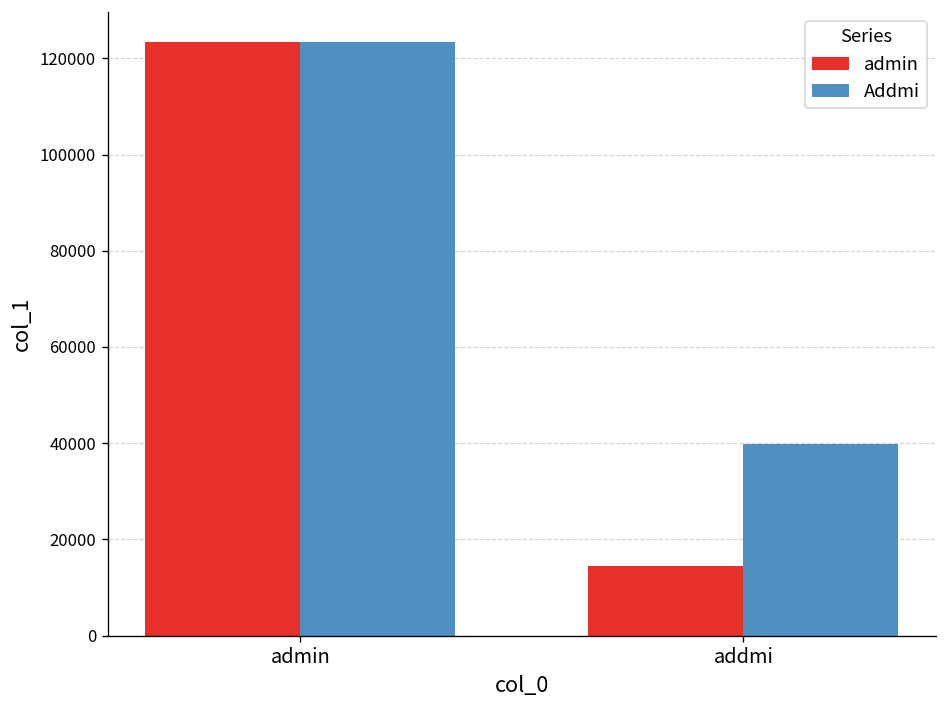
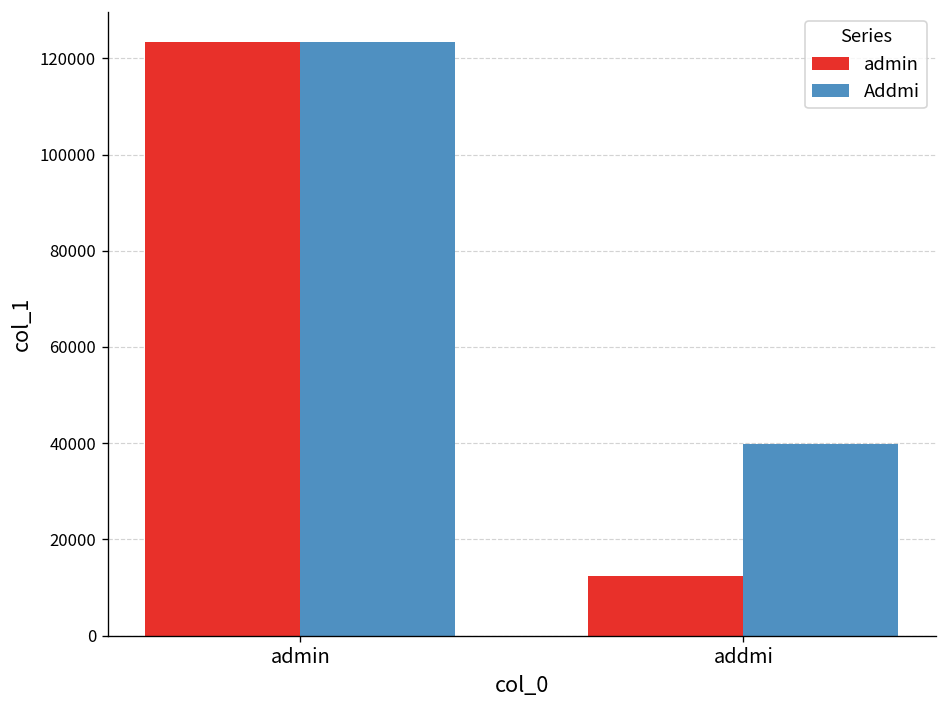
  {
    "admin": {
      "admin": 123000,
-     "addmi": 15000
+     "addmi": 12000
    },
    "Addmi": {
      "admin": 123000,
      "addmi": 40000
    }
  }
